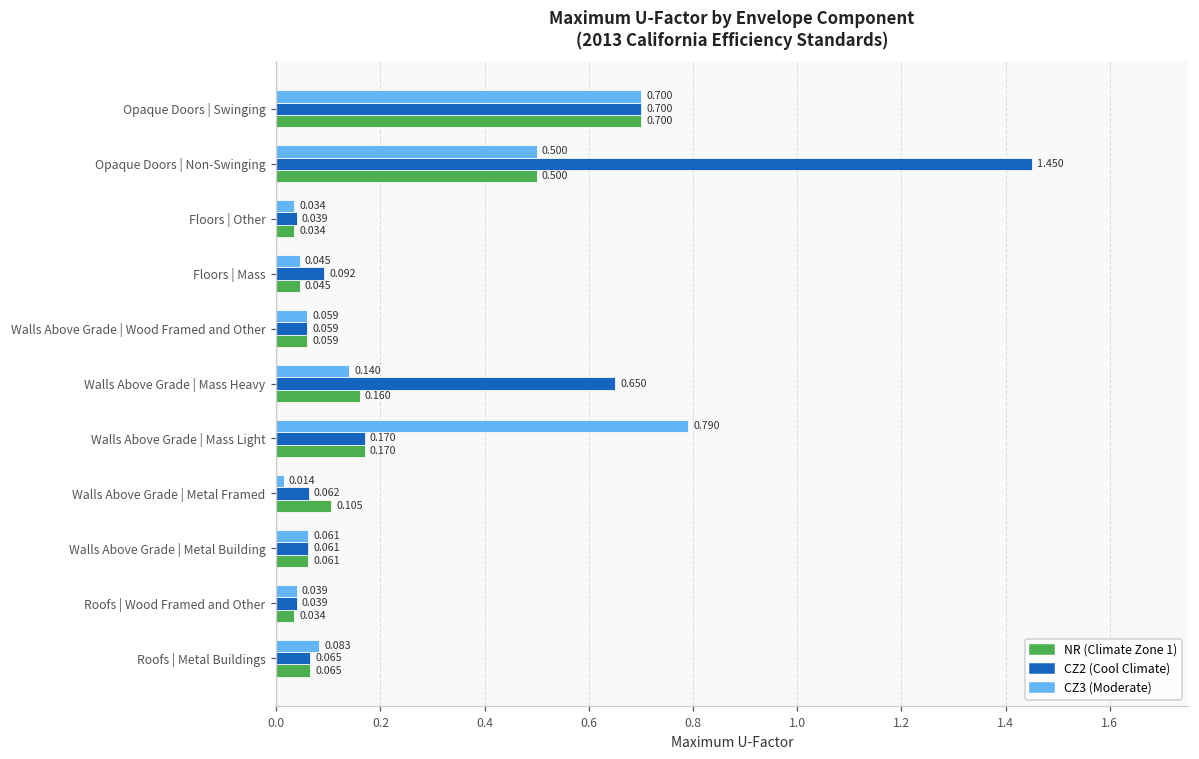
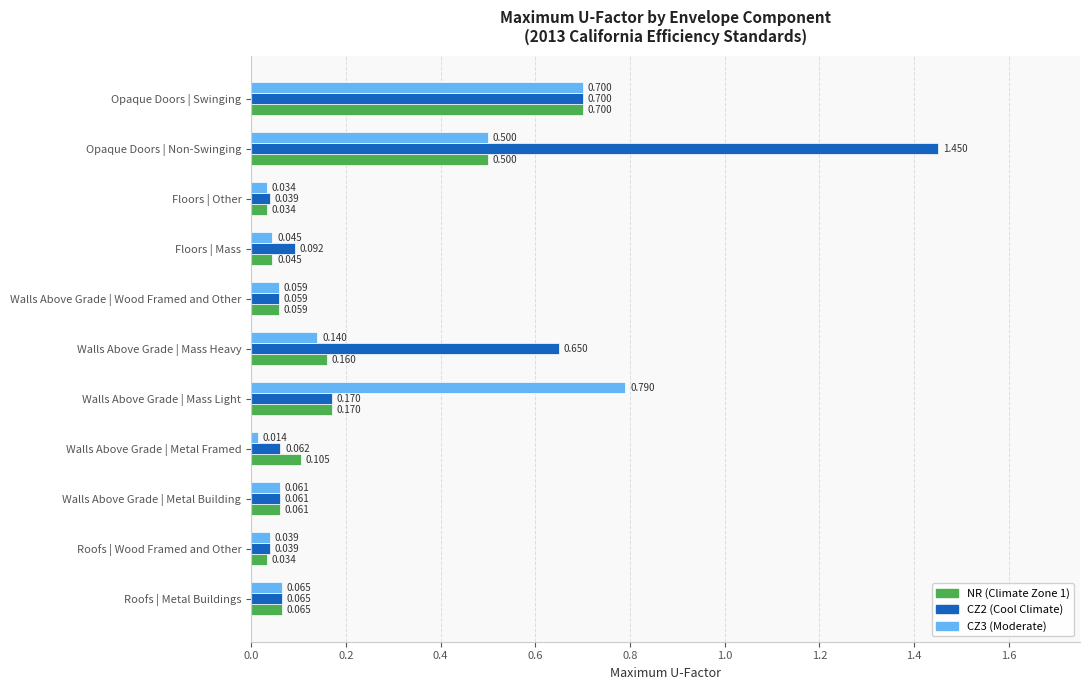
  {
    "NR (Climate Zone 1)": {
      "Opaque Doors | Swinging": 0.700,
      "Opaque Doors | Non-Swinging": 0.500,
      "Floors | Other": 0.034,
      "Floors | Mass": 0.045,
      "Walls Above Grade | Wood Framed and Other": 0.059,
      "Walls Above Grade | Mass Heavy": 0.160,
      "Walls Above Grade | Mass Light": 0.170,
      "Walls Above Grade | Metal Framed": 0.105,
      "Walls Above Grade | Metal Building": 0.061,
      "Roofs | Wood Framed and Other": 0.034,
      "Roofs | Metal Buildings": 0.065
    },
    "CZ2 (Cool Climate)": {
      "Opaque Doors | Swinging": 0.700,
      "Opaque Doors | Non-Swinging": 1.450,
      "Floors | Other": 0.039,
      "Floors | Mass": 0.092,
      "Walls Above Grade | Wood Framed and Other": 0.059,
      "Walls Above Grade | Mass Heavy": 0.650,
      "Walls Above Grade | Mass Light": 0.170,
      "Walls Above Grade | Metal Framed": 0.062,
      "Walls Above Grade | Metal Building": 0.061,
      "Roofs | Wood Framed and Other": 0.039,
      "Roofs | Metal Buildings": 0.065
    },
    "CZ3 (Moderate)": {
      "Opaque Doors | Swinging": 0.700,
      "Opaque Doors | Non-Swinging": 0.500,
      "Floors | Other": 0.034,
      "Floors | Mass": 0.045,
      "Walls Above Grade | Wood Framed and Other": 0.059,
      "Walls Above Grade | Mass Heavy": 0.140,
      "Walls Above Grade | Mass Light": 0.790,
      "Walls Above Grade | Metal Framed": 0.014,
      "Walls Above Grade | Metal Building": 0.061,
      "Roofs | Wood Framed and Other": 0.039,
-     "Roofs | Metal Buildings": 0.083
+     "Roofs | Metal Buildings": 0.065
    }
  }
